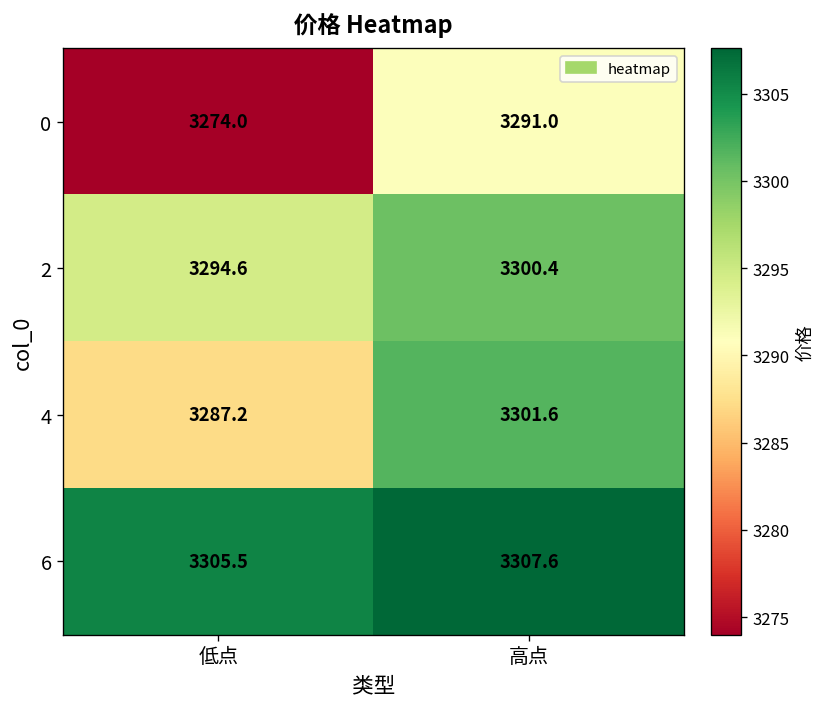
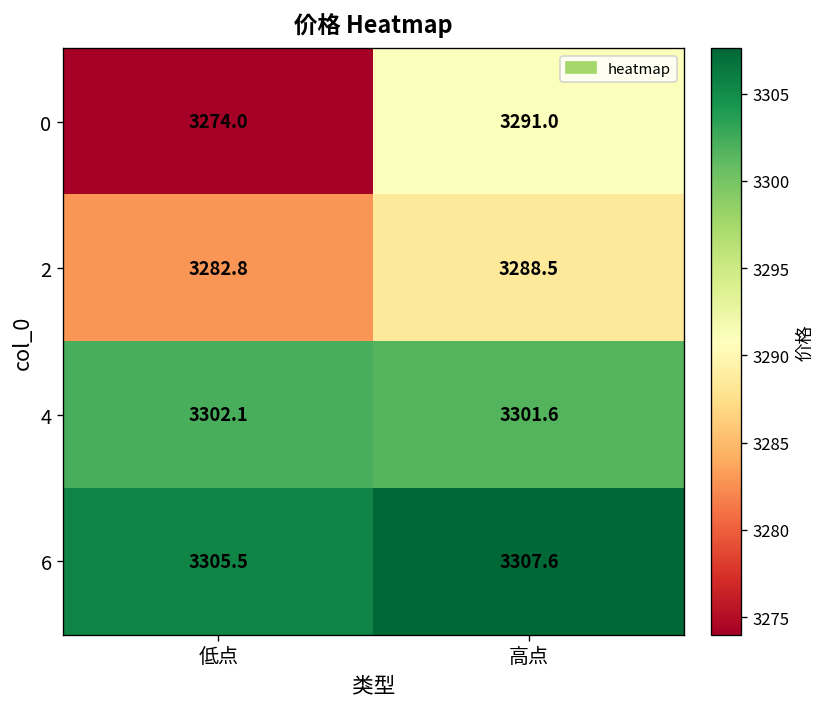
  {
    "0": {
      "低点": 3274.0,
      "高点": 3291.0
    },
    "2": {
-     "低点": 3294.6,
-     "高点": 3300.4
+     "低点": 3282.8,
+     "高点": 3288.5
    },
    "4": {
-     "低点": 3287.2,
+     "低点": 3302.1,
      "高点": 3301.6
    },
    "6": {
      "低点": 3305.5,
      "高点": 3307.6
    }
  }
